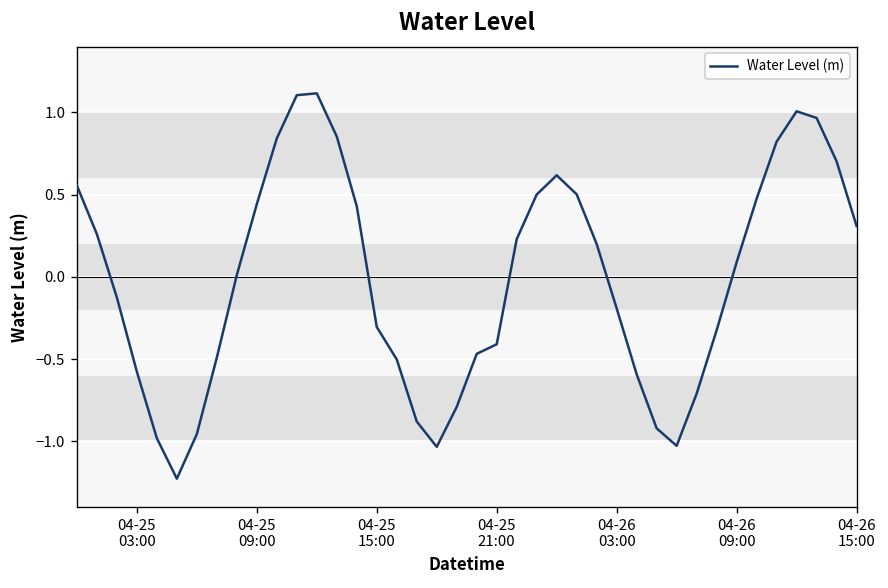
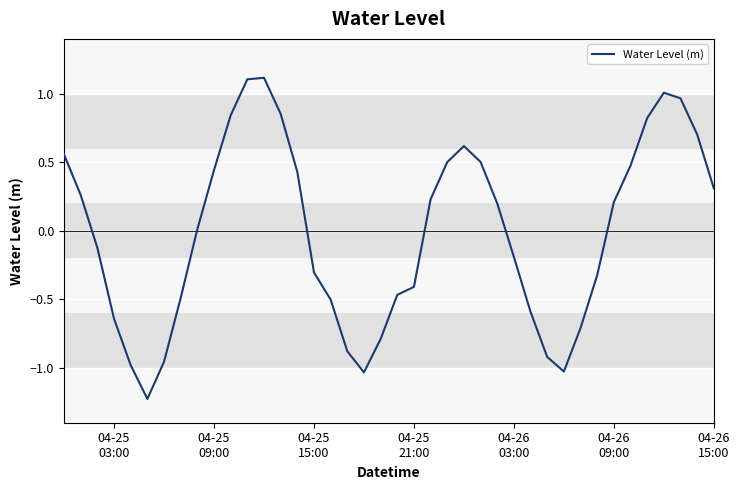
  {
-   "04-25 03:00": -0.58,
+   "04-25 03:00": -0.64,
    "04-25 09:00": 0.44,
    "04-25 15:00": -0.30,
    "04-25 21:00": -0.41,
    "04-26 03:00": -0.19,
-   "04-26 09:00": 0.09,
+   "04-26 09:00": 0.21,
    "04-26 15:00": 0.31
  }
